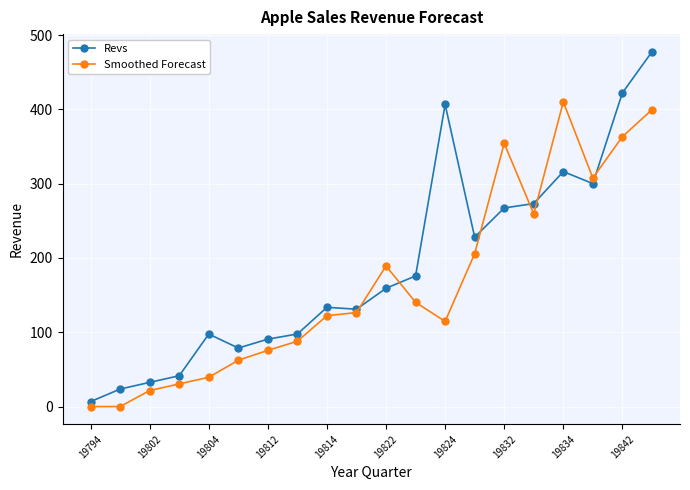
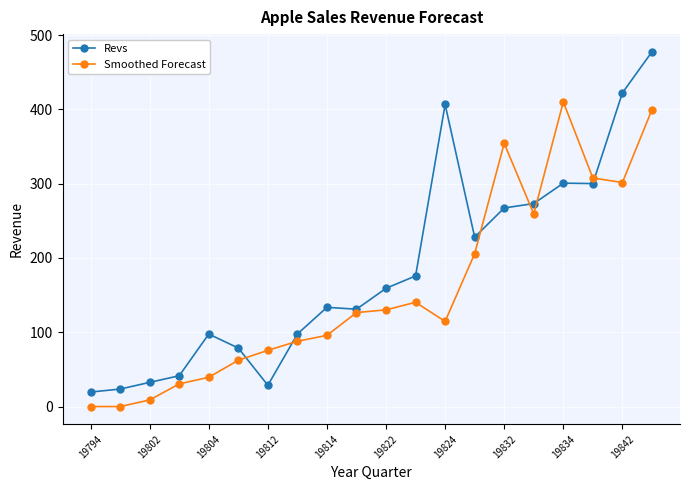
  {
    "Revs": {
-     "19794": 10,
+     "19794": 20,
      "19802": 30,
      "19804": 100,
-     "19812": 90,
+     "19812": 30,
      "19814": 130,
      "19822": 160,
      "19824": 410,
      "19832": 270,
-     "19834": 320,
+     "19834": 300,
      "19842": 420
    },
    "Smoothed Forecast": {
      "19794": 0,
-     "19802": 20,
+     "19802": 10,
      "19804": 40,
      "19812": 80,
-     "19814": 120,
-     "19822": 190,
+     "19814": 100,
+     "19822": 130,
      "19824": 110,
      "19832": 350,
      "19834": 410,
-     "19842": 360
+     "19842": 300
    }
  }
